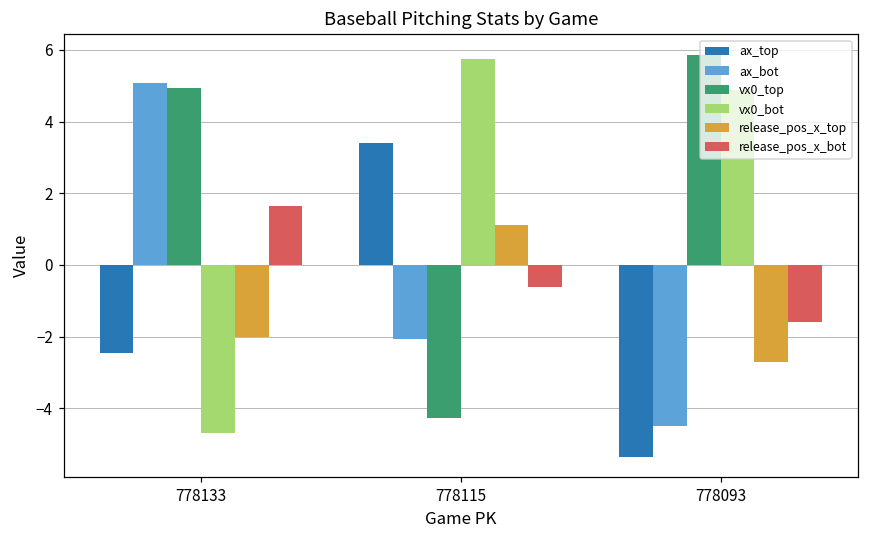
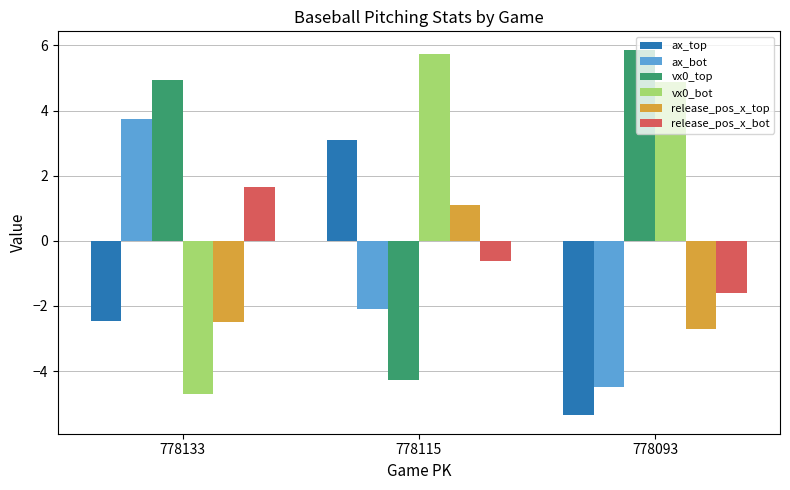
  {
    "ax_top": {
      "778133": -2.5,
-     "778115": 3.4,
+     "778115": 3.1,
      "778093": -5.4
    },
    "ax_bot": {
-     "778133": 5.1,
+     "778133": 3.7,
      "778115": -2.1,
      "778093": -4.5
    },
    "vx0_top": {
      "778133": 4.9,
      "778115": -4.3
    },
    "vx0_bot": {
      "778133": -4.7,
      "778115": 5.7
    },
    "release_pos_x_top": {
-     "778133": -2.0,
+     "778133": -2.5,
      "778115": 1.1,
      "778093": -2.7
    },
    "release_pos_x_bot": {
      "778133": 1.6,
      "778115": -0.6,
      "778093": -1.6
    }
  }
